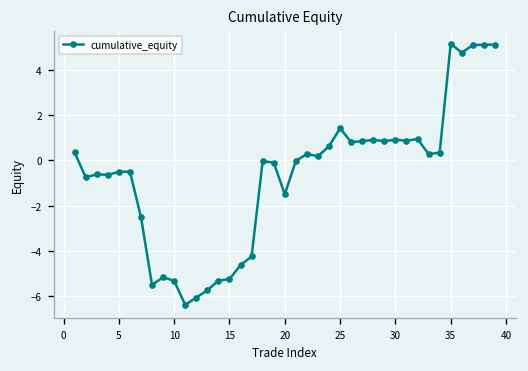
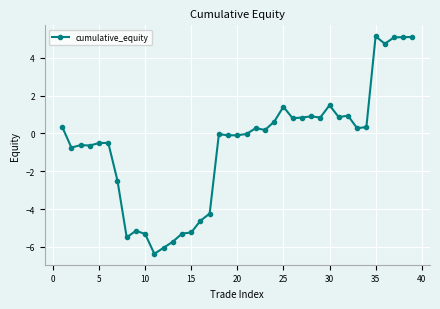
  {
    "5": -0.5,
    "10": -5.3,
    "15": -5.2,
-   "20": -1.5,
+   "20": -0.1,
    "25": 1.4,
-   "30": 0.9,
+   "30": 1.5,
    "35": 5.1
  }
